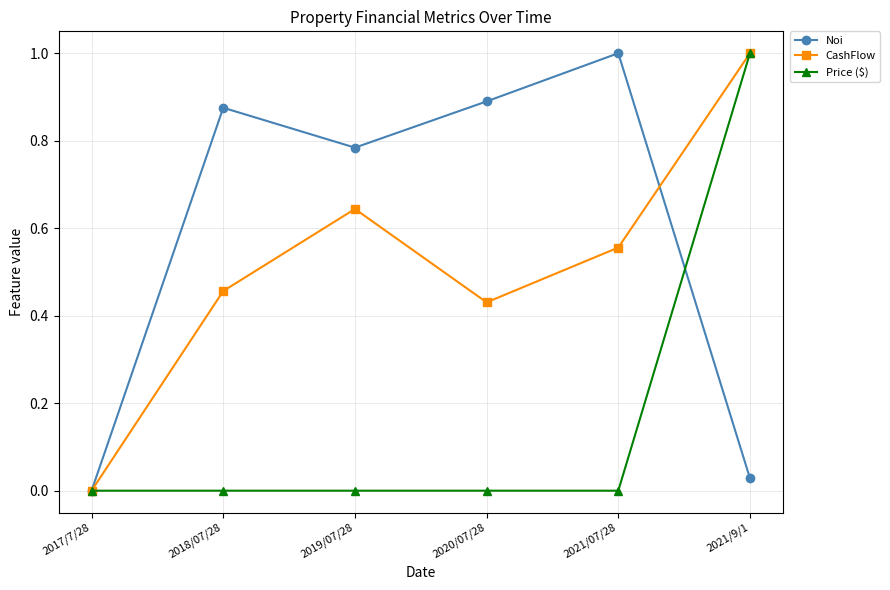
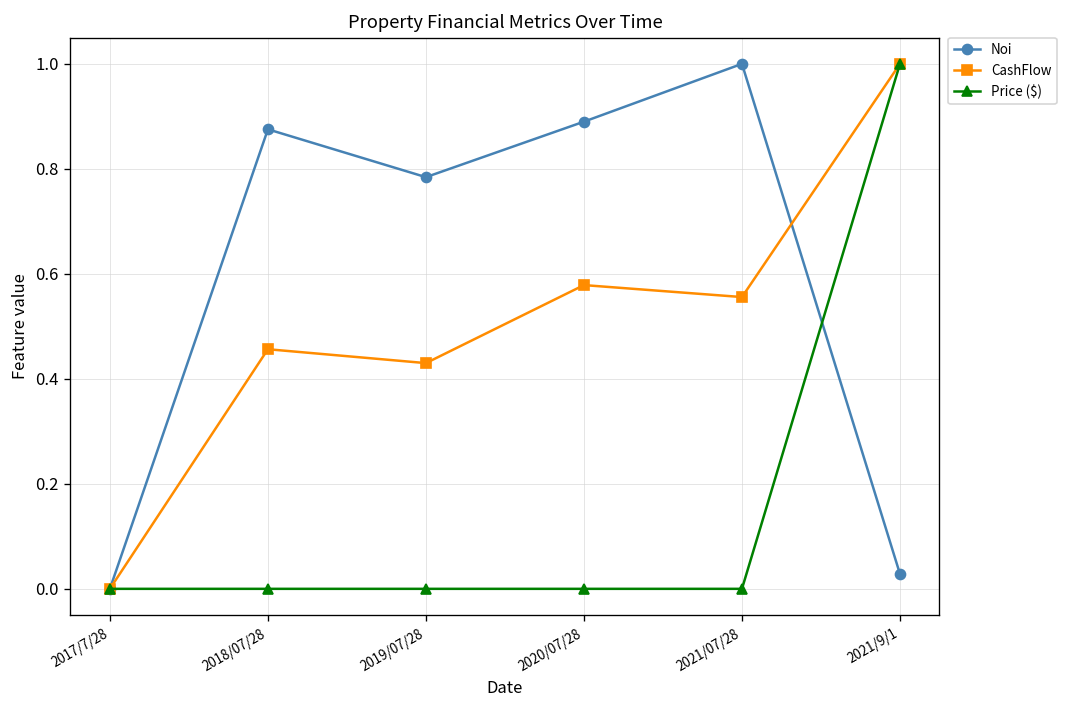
  {
    "Noi": {
      "2018/07/28": 0.88,
      "2019/07/28": 0.78,
      "2020/07/28": 0.89,
      "2021/07/28": 1.00,
      "2021/9/1": 0.03
    },
    "CashFlow": {
      "2018/07/28": 0.46,
-     "2019/07/28": 0.64,
-     "2020/07/28": 0.43,
+     "2019/07/28": 0.43,
+     "2020/07/28": 0.58,
      "2021/07/28": 0.56
    },
    "Price ($)": {
      "2018/07/28": 0.00,
      "2019/07/28": 0.00,
      "2020/07/28": 0.00,
      "2021/07/28": 0.00
    }
  }
